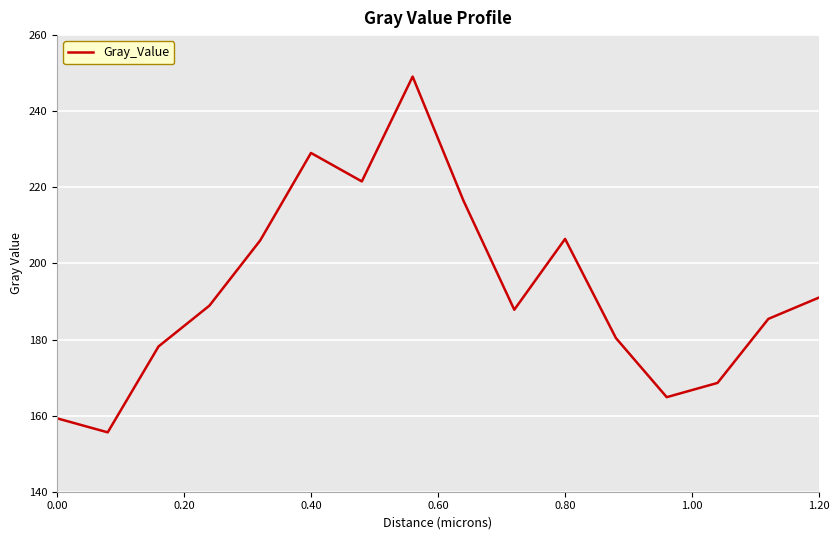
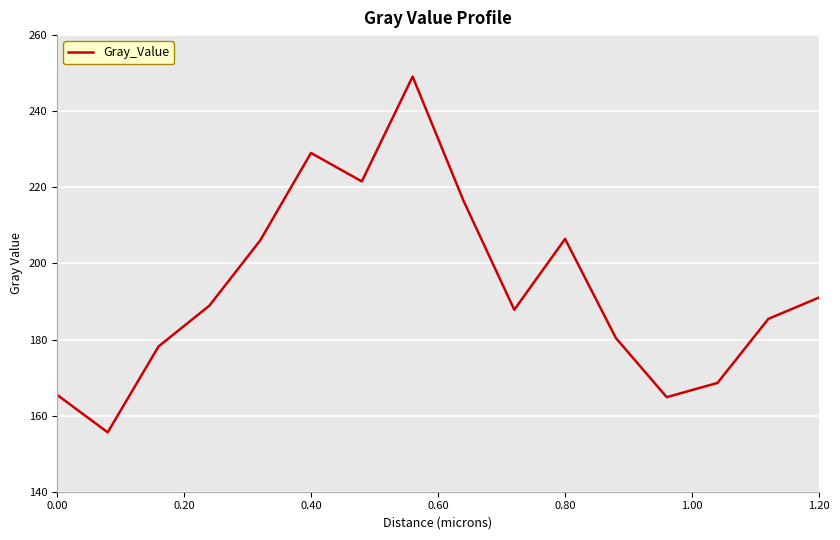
  {
-   "0.00": 159,
+   "0.00": 166,
    "0.40": 229,
    "0.80": 206,
    "1.20": 191
  }
